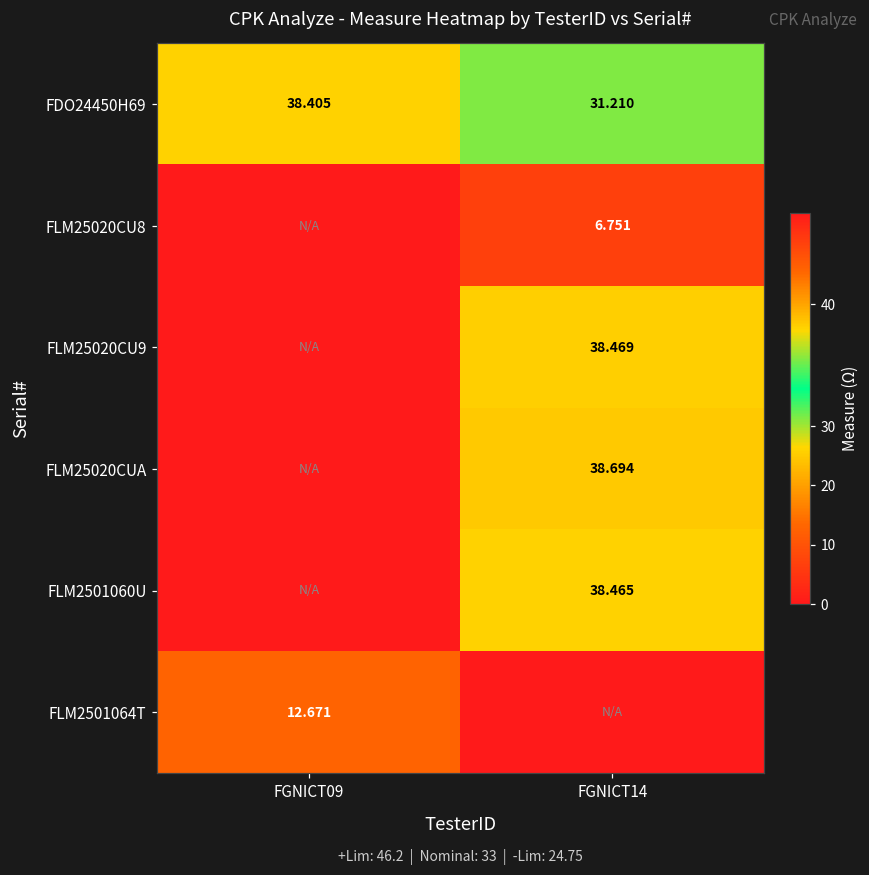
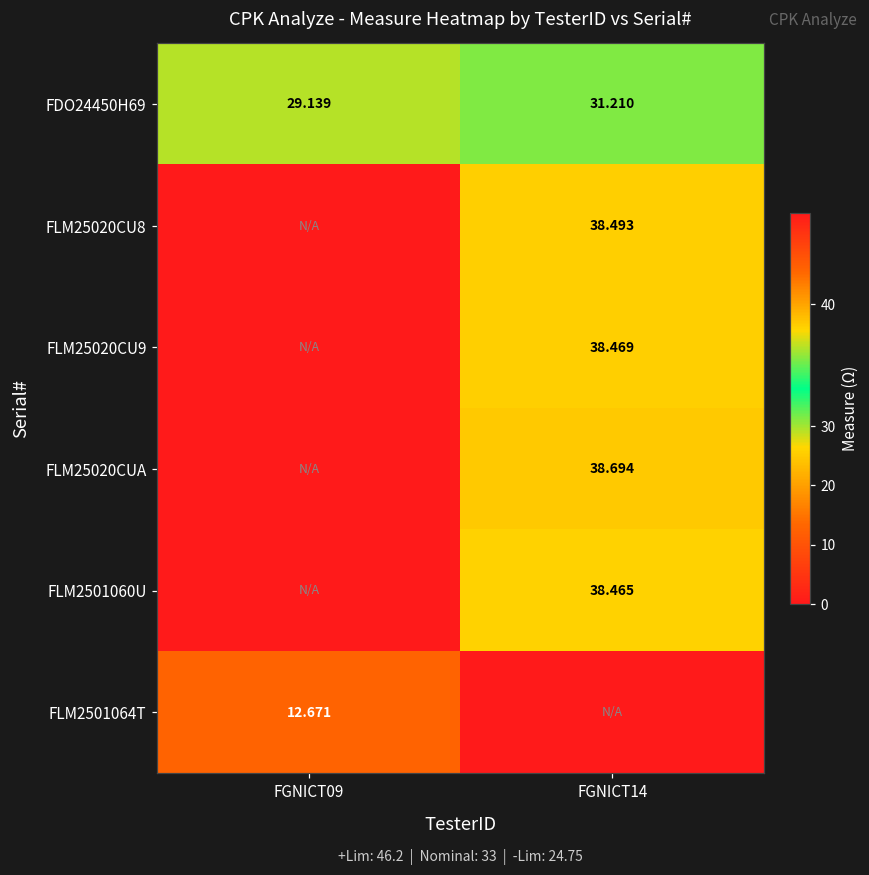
  {
    "FDO24450H69": {
-     "FGNICT09": 38.405,
+     "FGNICT09": 29.139,
      "FGNICT14": 31.210
    },
    "FLM25020CU8": {
-     "FGNICT14": 6.751
+     "FGNICT14": 38.493
    },
    "FLM25020CU9": {
      "FGNICT14": 38.469
    },
    "FLM25020CUA": {
      "FGNICT14": 38.694
    },
    "FLM2501060U": {
      "FGNICT14": 38.465
    },
    "FLM2501064T": {
      "FGNICT09": 12.671
    }
  }
